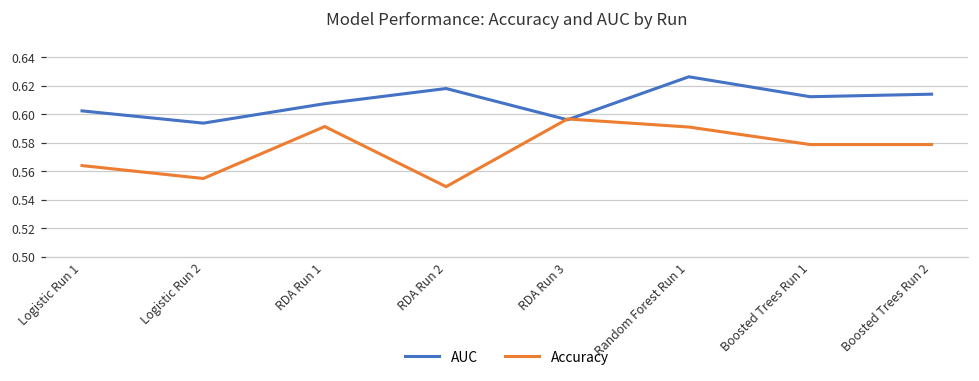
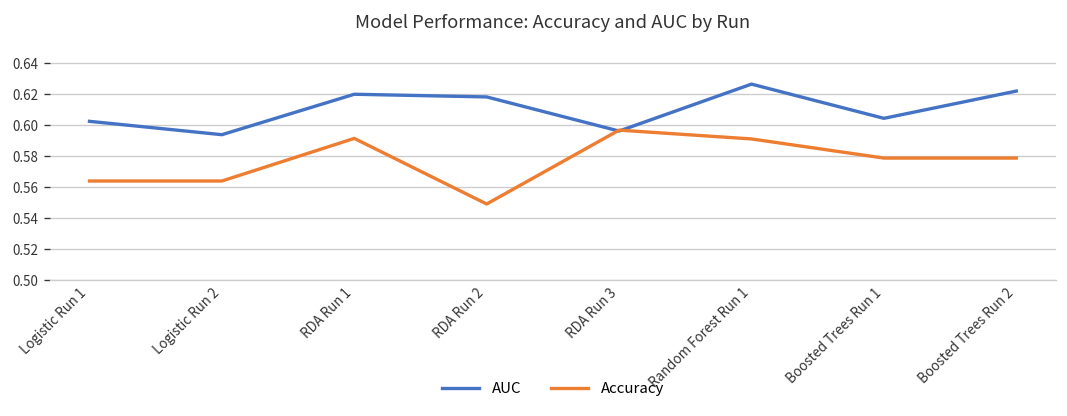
  {
    "AUC": {
      "Logistic Run 1": 0.602,
      "Logistic Run 2": 0.594,
-     "RDA Run 1": 0.608,
+     "RDA Run 1": 0.620,
      "RDA Run 2": 0.618,
      "Random Forest Run 1": 0.626,
-     "Boosted Trees Run 1": 0.612,
-     "Boosted Trees Run 2": 0.614
+     "Boosted Trees Run 1": 0.604,
+     "Boosted Trees Run 2": 0.622
    },
    "Accuracy": {
      "Logistic Run 1": 0.564,
-     "Logistic Run 2": 0.555,
+     "Logistic Run 2": 0.564,
      "RDA Run 1": 0.591,
      "RDA Run 2": 0.549,
      "Random Forest Run 1": 0.591,
      "Boosted Trees Run 1": 0.579,
      "Boosted Trees Run 2": 0.579
    }
  }
